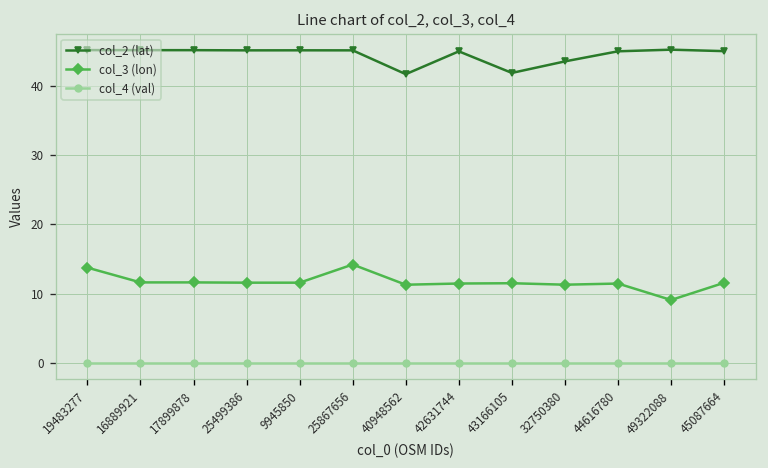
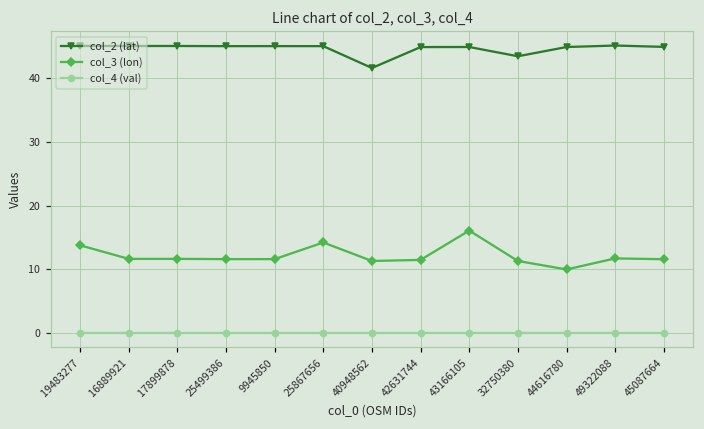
  {
    "col_2 (lat)": {
      "17899878": 45,
      "25499386": 45,
      "9945850": 45,
      "25867656": 45,
      "40948562": 42,
      "42631744": 45,
-     "43166105": 42,
+     "43166105": 45,
      "32750380": 43,
      "44616780": 45,
      "49322088": 45,
      "45087664": 45
    },
    "col_3 (lon)": {
      "19483277": 14,
      "16889921": 12,
      "17899878": 12,
      "25499386": 12,
      "9945850": 12,
      "25867656": 14,
      "40948562": 11,
      "42631744": 11,
-     "43166105": 12,
+     "43166105": 16,
      "32750380": 11,
-     "44616780": 11,
-     "49322088": 9,
+     "44616780": 10,
+     "49322088": 12,
      "45087664": 12
    },
    "col_4 (val)": {
      "19483277": 0,
      "16889921": 0,
      "17899878": 0,
      "25499386": 0,
      "9945850": 0,
      "25867656": 0,
      "40948562": 0,
      "42631744": 0,
      "43166105": 0,
      "32750380": 0,
      "44616780": 0,
      "49322088": 0,
      "45087664": 0
    }
  }
